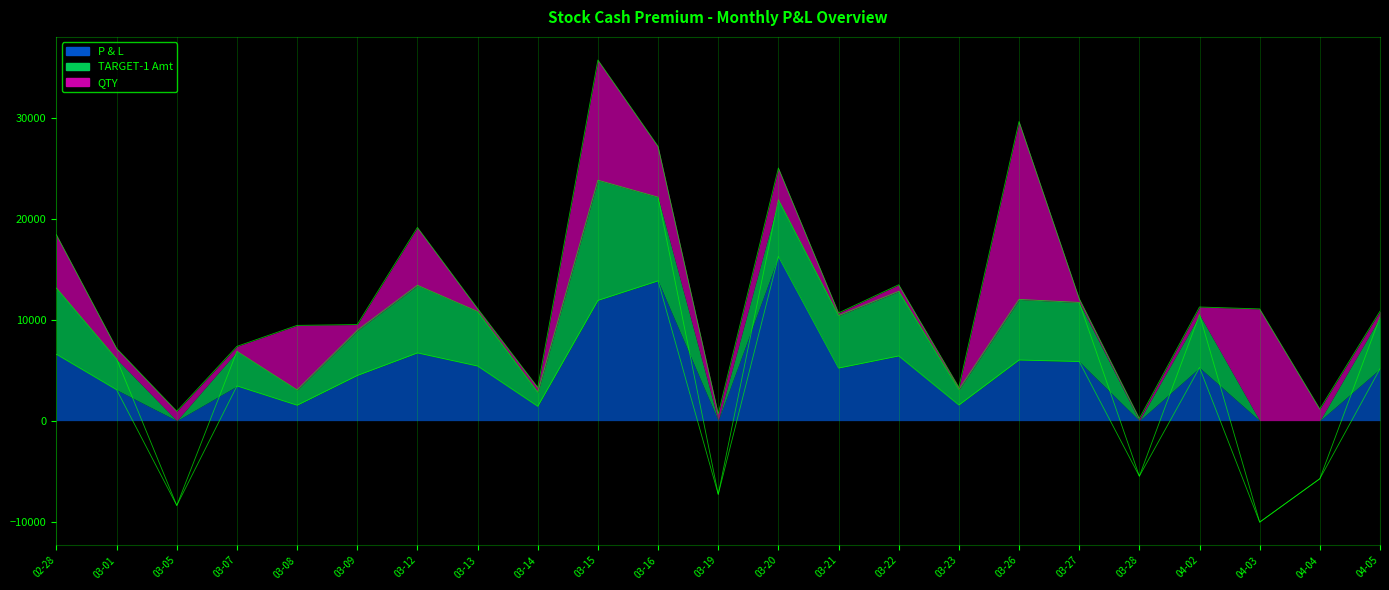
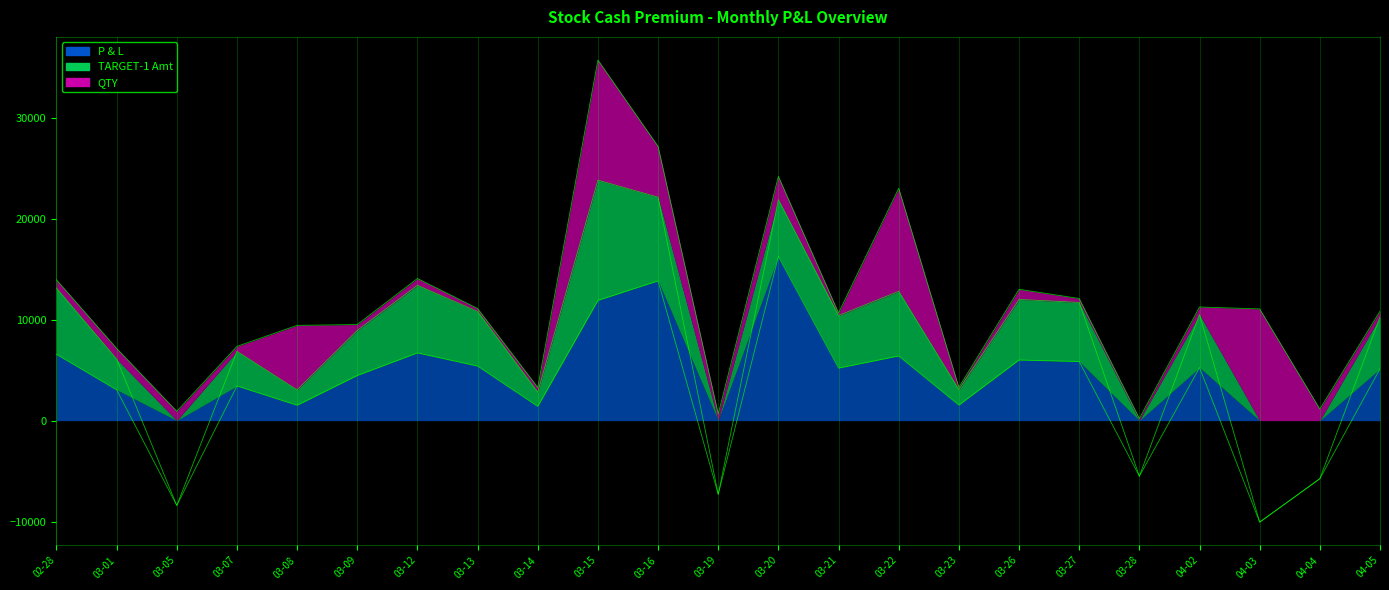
  {
    "QTY": {
-     "02-28": 5300,
+     "02-28": 800,
      "03-01": 1100,
      "03-05": 900,
      "03-07": 500,
      "03-08": 6400,
      "03-09": 600,
-     "03-12": 5700,
+     "03-12": 700,
      "03-13": 300,
      "03-14": 500,
      "03-15": 11900,
      "03-16": 5000,
      "03-19": 700,
-     "03-20": 3100,
+     "03-20": 2300,
      "03-21": 300,
-     "03-22": 700,
-     "03-26": 17600,
+     "03-22": 10200,
+     "03-26": 1000,
      "03-27": 400,
      "04-02": 800,
      "04-03": 11100,
      "04-04": 1200,
      "04-05": 600
    }
  }
